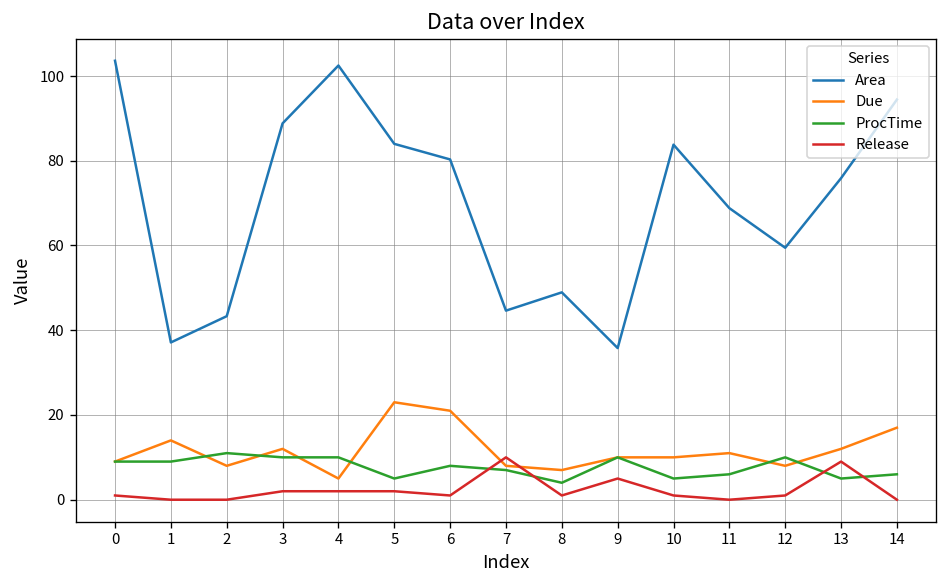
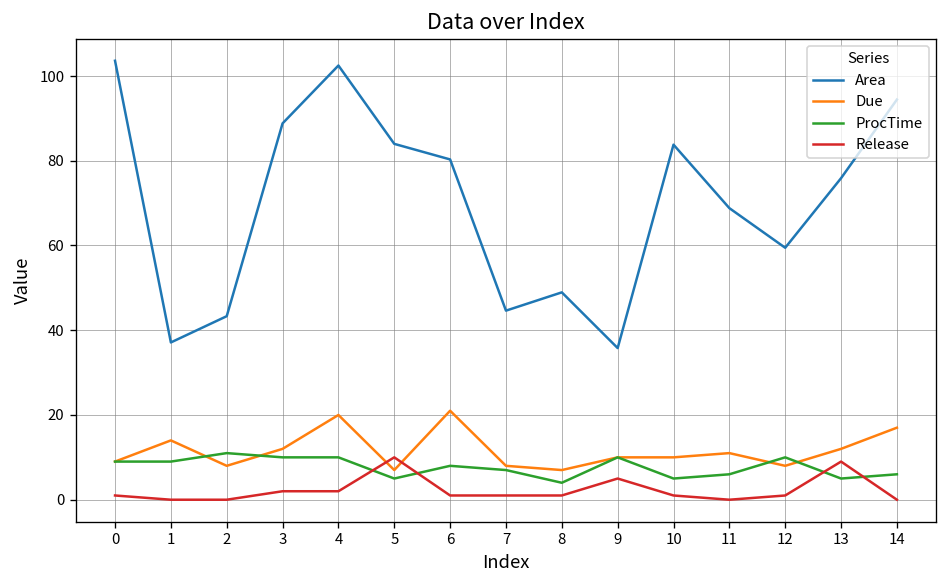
  {
    "Area": {
      "0": 104,
      "1": 37,
      "2": 43,
      "3": 89,
      "4": 102,
      "5": 84,
      "6": 80,
      "7": 45,
      "8": 49,
      "9": 36,
      "10": 84,
      "11": 69,
      "12": 59,
      "13": 76
    },
    "Due": {
      "1": 14,
      "2": 8,
      "3": 12,
-     "4": 5,
-     "5": 23,
+     "4": 20,
+     "5": 7,
      "6": 21,
      "7": 8,
      "8": 7,
      "10": 10,
      "11": 11,
      "12": 8,
      "13": 12,
      "14": 17
    },
    "ProcTime": {
      "1": 9,
      "2": 11,
      "3": 10,
      "4": 10,
      "5": 5,
      "6": 8,
      "7": 7,
      "8": 4,
      "10": 5,
      "11": 6,
      "12": 10,
      "13": 5,
      "14": 6
    },
    "Release": {
      "0": 1,
      "1": 0,
      "2": 0,
      "3": 2,
      "4": 2,
-     "5": 2,
+     "5": 10,
      "6": 1,
-     "7": 10,
+     "7": 1,
      "8": 1,
      "9": 5,
      "10": 1,
      "11": 0,
      "12": 1,
      "13": 9,
      "14": 0
    }
  }
